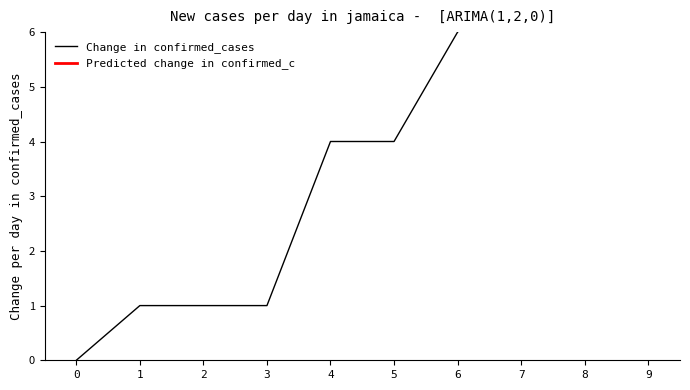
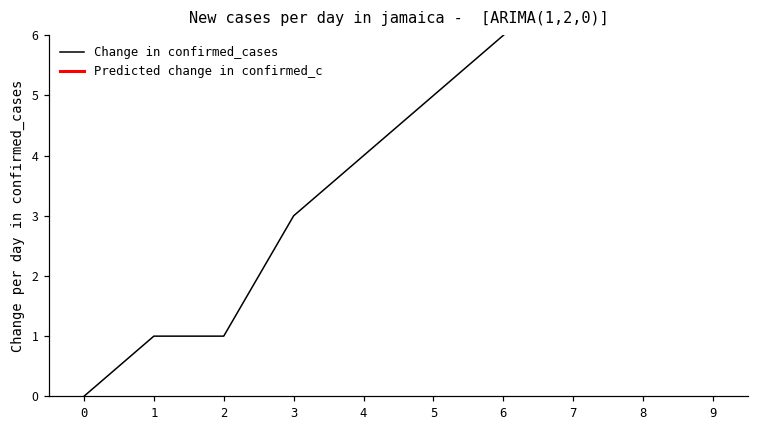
  {
    "Change in confirmed_cases": {
      "0": 0,
      "1": 1,
      "2": 1,
-     "3": 1,
+     "3": 3,
      "4": 4,
-     "5": 4,
+     "5": 5,
      "6": 6
    }
  }
